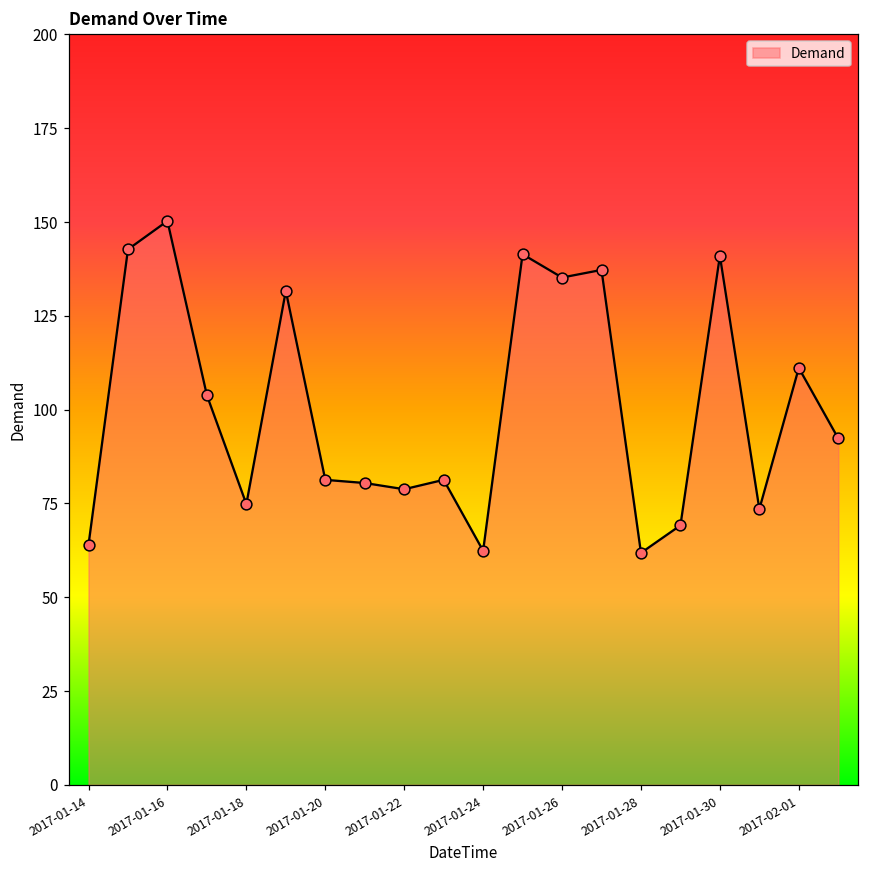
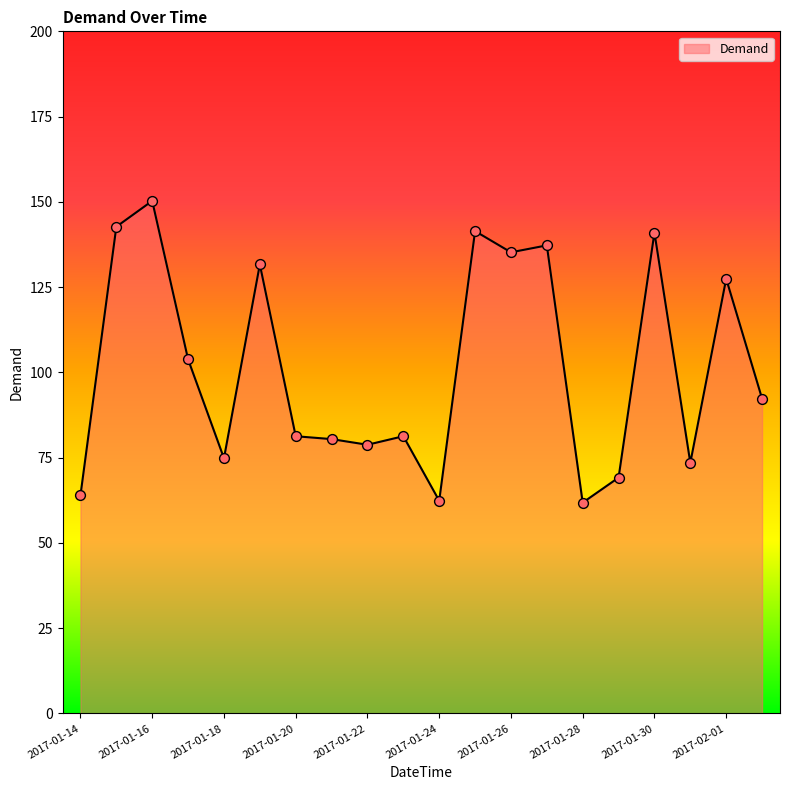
  {
    "2017-01-14": 64,
    "2017-01-16": 150,
    "2017-01-18": 75,
    "2017-01-20": 81,
    "2017-01-22": 79,
    "2017-01-24": 62,
    "2017-01-26": 135,
    "2017-01-28": 62,
    "2017-01-30": 141,
-   "2017-02-01": 111
+   "2017-02-01": 127
  }
